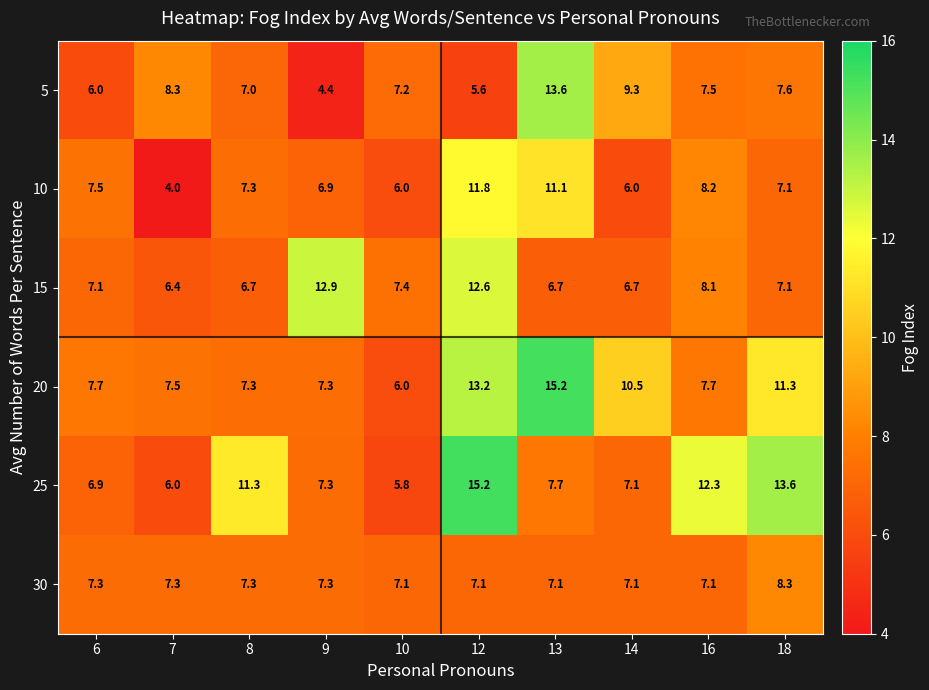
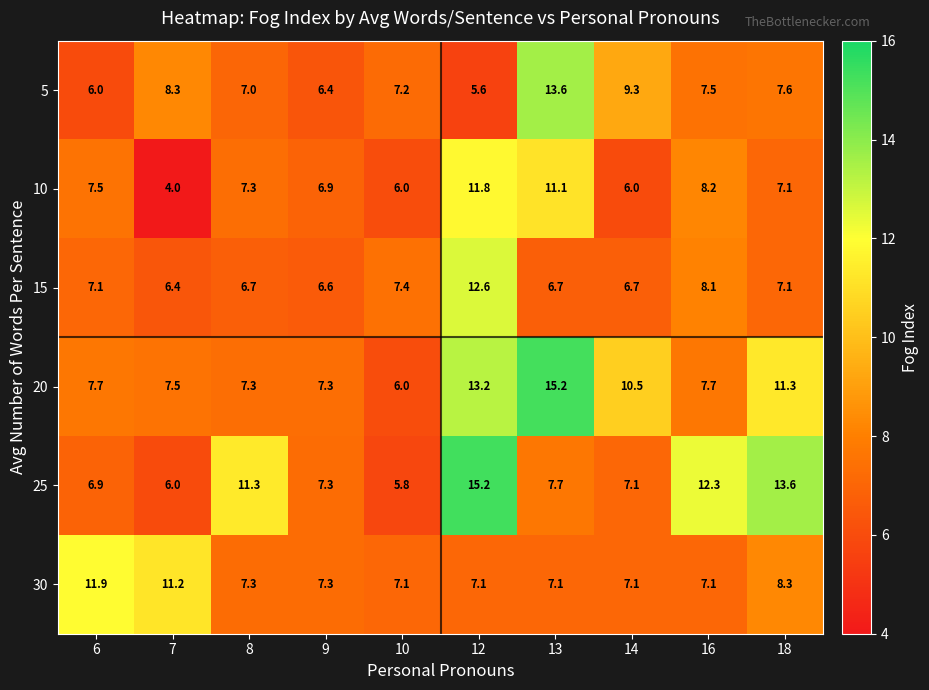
  {
    "5": {
      "6": 6.0,
      "7": 8.3,
      "8": 7.0,
-     "9": 4.4,
+     "9": 6.4,
      "10": 7.2,
      "12": 5.6,
      "13": 13.6,
      "14": 9.3,
      "16": 7.5,
      "18": 7.6
    },
    "10": {
      "6": 7.5,
      "7": 4.0,
      "8": 7.3,
      "9": 6.9,
      "10": 6.0,
      "12": 11.8,
      "13": 11.1,
      "14": 6.0,
      "16": 8.2,
      "18": 7.1
    },
    "15": {
      "6": 7.1,
      "7": 6.4,
      "8": 6.7,
-     "9": 12.9,
+     "9": 6.6,
      "10": 7.4,
      "12": 12.6,
      "13": 6.7,
      "14": 6.7,
      "16": 8.1,
      "18": 7.1
    },
    "20": {
      "6": 7.7,
      "7": 7.5,
      "8": 7.3,
      "9": 7.3,
      "10": 6.0,
      "12": 13.2,
      "13": 15.2,
      "14": 10.5,
      "16": 7.7,
      "18": 11.3
    },
    "25": {
      "6": 6.9,
      "7": 6.0,
      "8": 11.3,
      "9": 7.3,
      "10": 5.8,
      "12": 15.2,
      "13": 7.7,
      "14": 7.1,
      "16": 12.3,
      "18": 13.6
    },
    "30": {
-     "6": 7.3,
-     "7": 7.3,
+     "6": 11.9,
+     "7": 11.2,
      "8": 7.3,
      "9": 7.3,
      "10": 7.1,
      "12": 7.1,
      "13": 7.1,
      "14": 7.1,
      "16": 7.1,
      "18": 8.3
    }
  }
